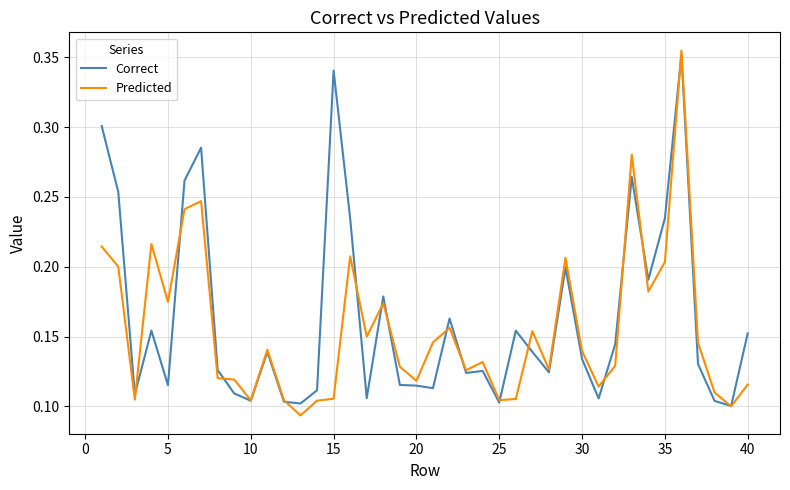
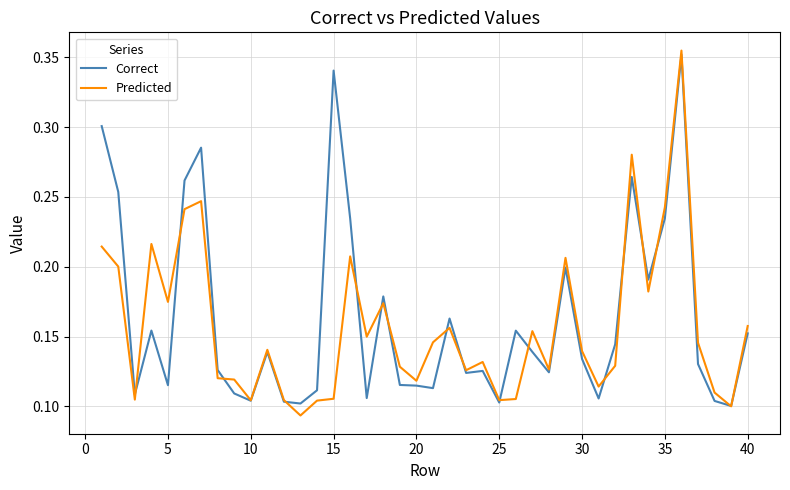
  {
    "Correct": {
      "5": 0.115,
      "15": 0.340,
      "20": 0.115,
      "30": 0.134,
      "35": 0.235,
      "40": 0.152
    },
    "Predicted": {
      "5": 0.175,
      "15": 0.105,
      "20": 0.118,
      "30": 0.140,
-     "35": 0.203,
-     "40": 0.116
+     "35": 0.243,
+     "40": 0.158
    }
  }
